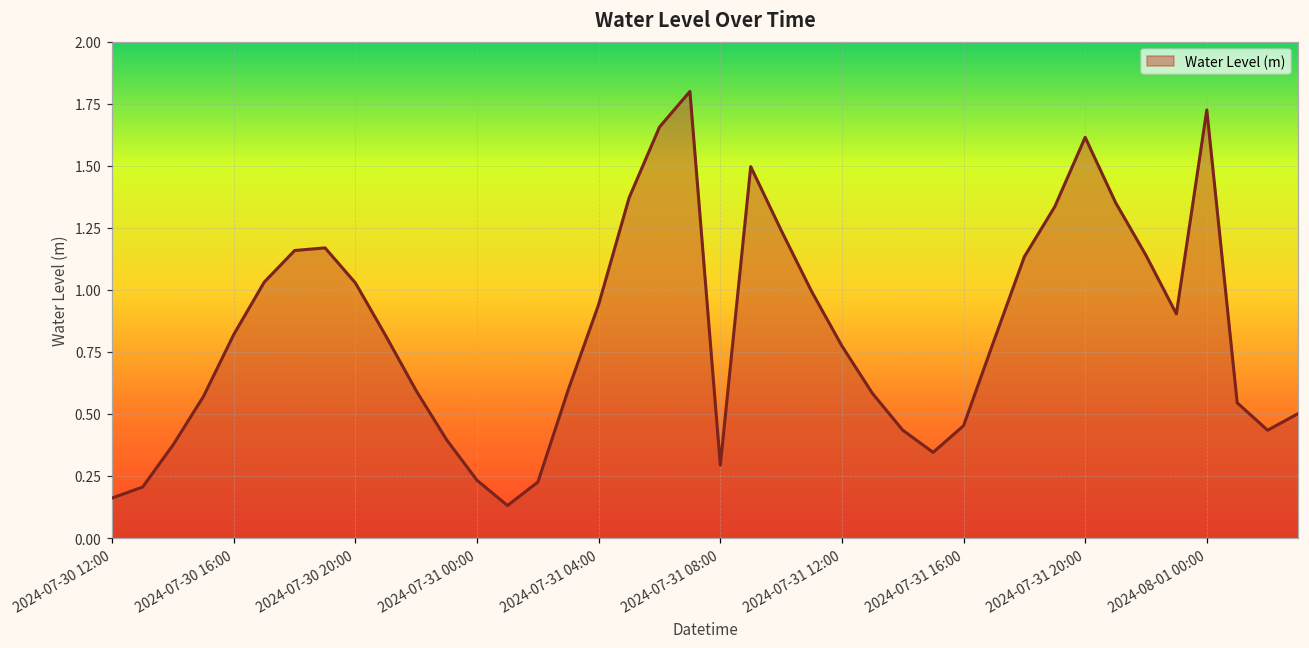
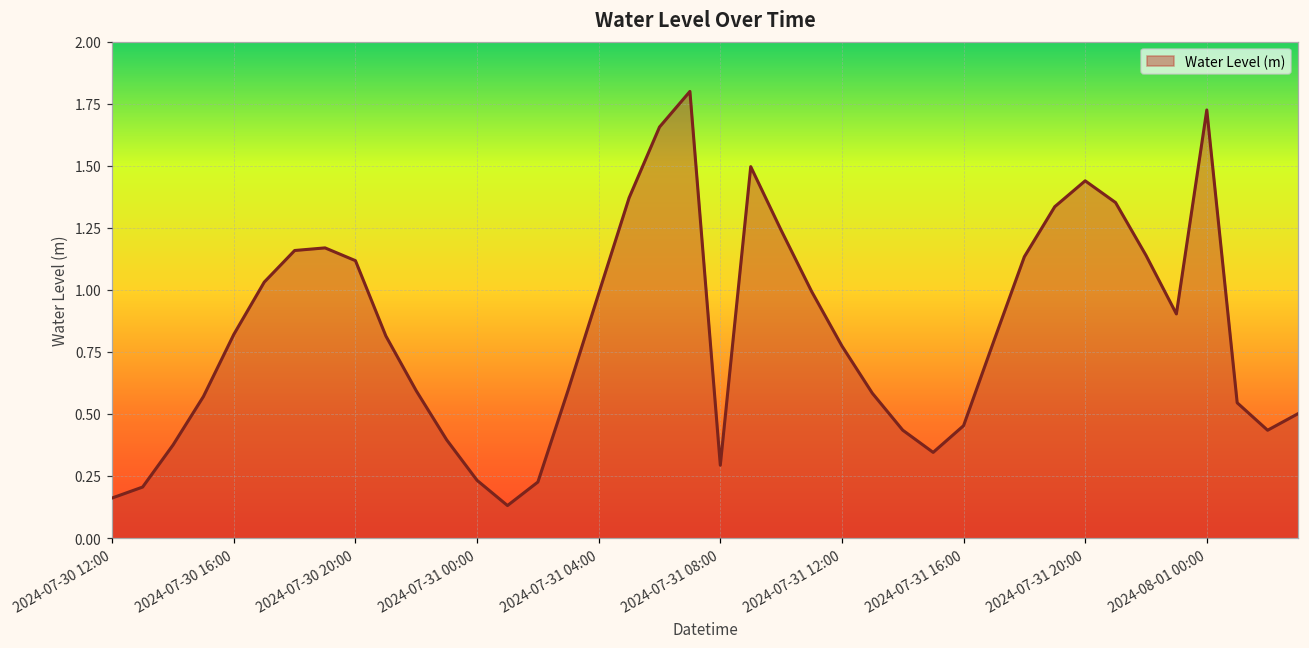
  {
    "2024-07-30 12:00": 0.16,
    "2024-07-30 16:00": 0.82,
-   "2024-07-30 20:00": 1.03,
+   "2024-07-30 20:00": 1.12,
    "2024-07-31 00:00": 0.23,
-   "2024-07-31 04:00": 0.94,
+   "2024-07-31 04:00": 0.99,
    "2024-07-31 08:00": 0.29,
    "2024-07-31 12:00": 0.77,
    "2024-07-31 16:00": 0.45,
-   "2024-07-31 20:00": 1.62,
+   "2024-07-31 20:00": 1.44,
    "2024-08-01 00:00": 1.73
  }
